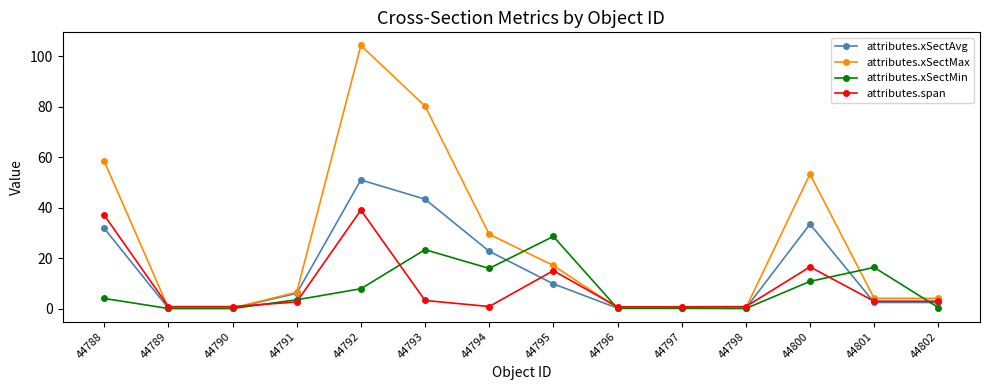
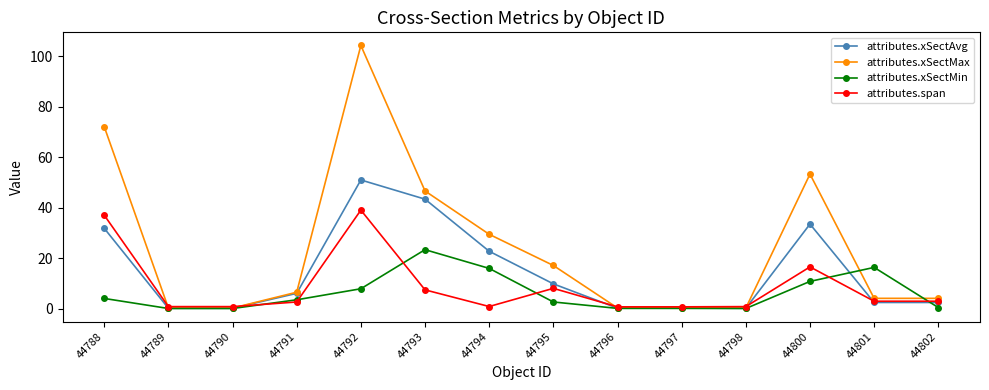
  {
    "attributes.xSectAvg": {
      "44788": 32,
      "44792": 51,
      "44793": 43,
      "44794": 23,
      "44795": 10,
      "44800": 33
    },
    "attributes.xSectMax": {
-     "44788": 58,
+     "44788": 72,
      "44792": 104,
-     "44793": 80,
+     "44793": 47,
      "44794": 29,
      "44795": 17,
      "44800": 53,
      "44801": 4,
      "44802": 4
    },
    "attributes.xSectMin": {
      "44788": 4,
      "44792": 8,
      "44793": 23,
      "44794": 16,
-     "44795": 29,
+     "44795": 3,
      "44800": 11,
      "44801": 16,
      "44802": 0
    },
    "attributes.span": {
      "44788": 37,
      "44792": 39,
-     "44793": 3,
+     "44793": 7,
      "44794": 1,
-     "44795": 15,
+     "44795": 8,
      "44800": 17
    }
  }
